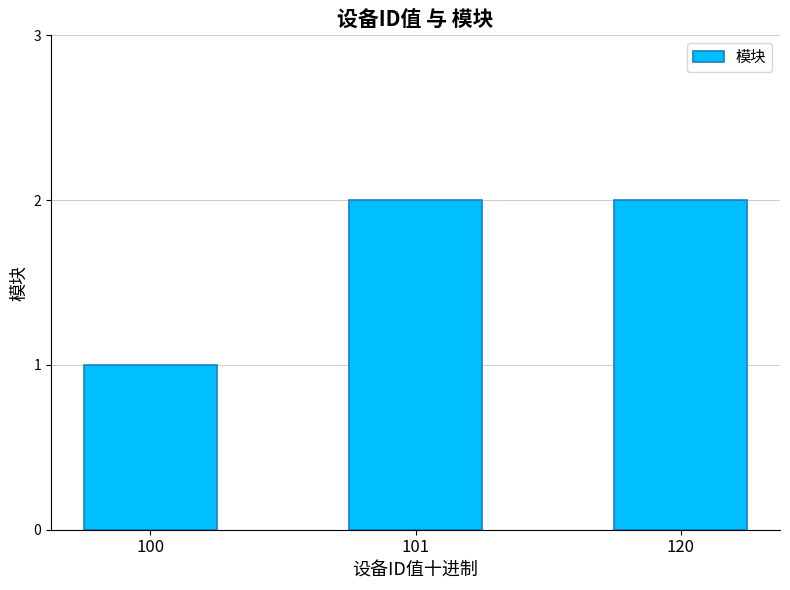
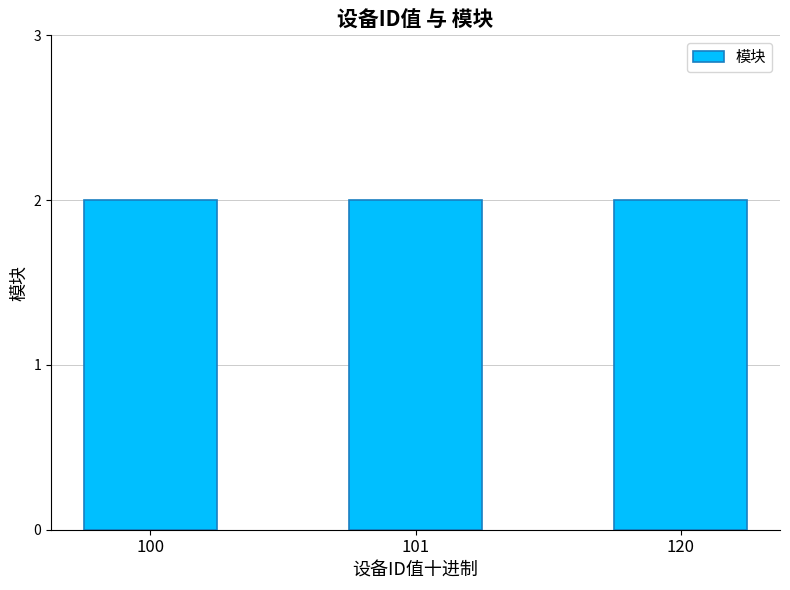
  {
-   "100": 1,
+   "100": 2,
    "101": 2,
    "120": 2
  }
